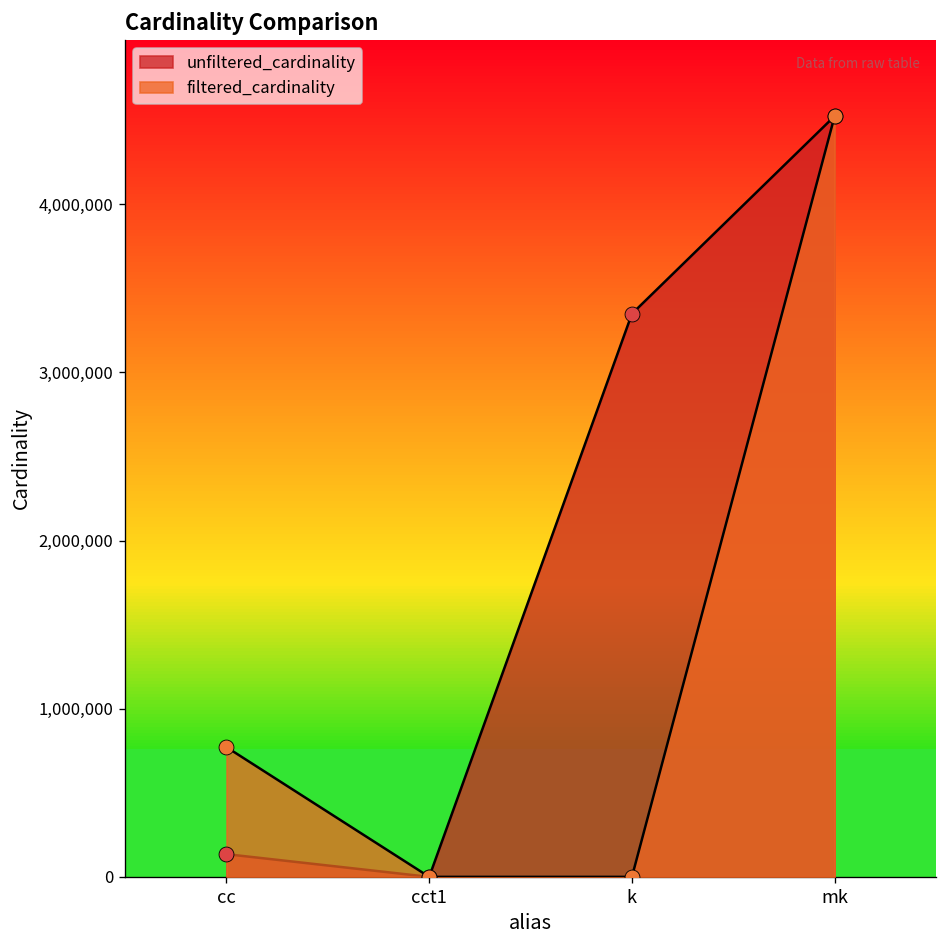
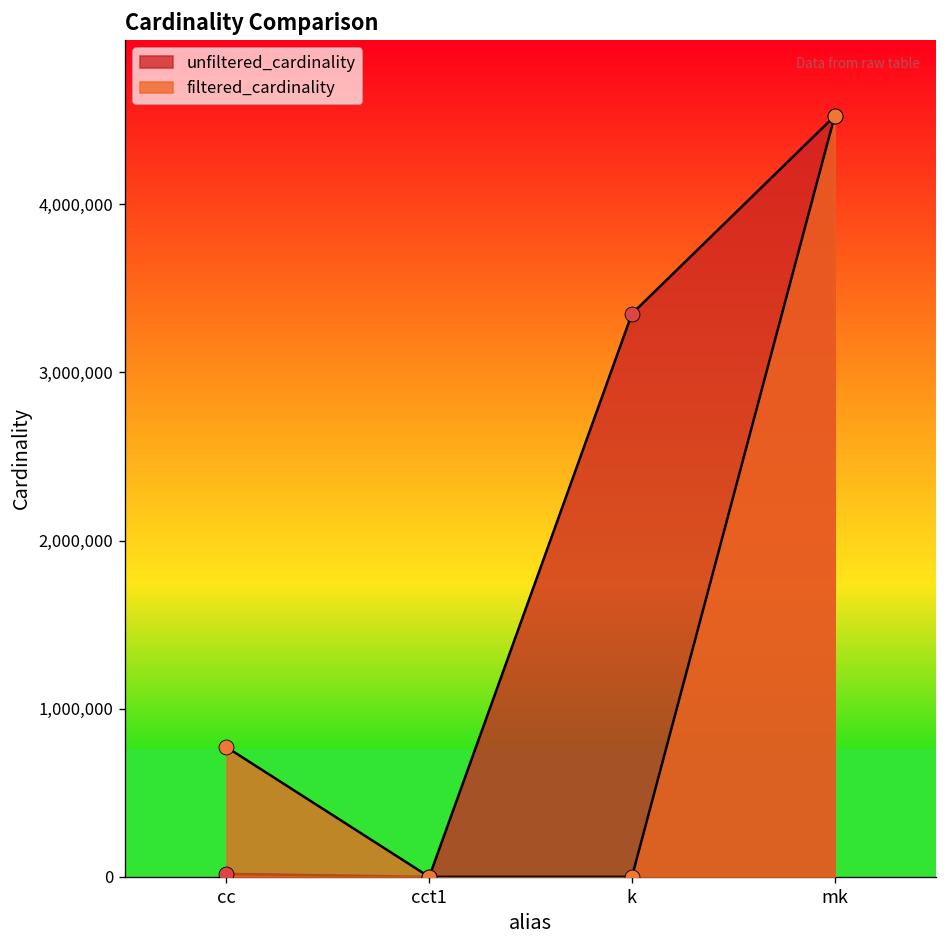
  {
    "unfiltered_cardinality": {
-     "cc": "140,000",
+     "cc": "20,000",
      "k": "3,350,000"
    },
    "filtered_cardinality": {
      "cc": "770,000",
      "k": "0"
    }
  }
